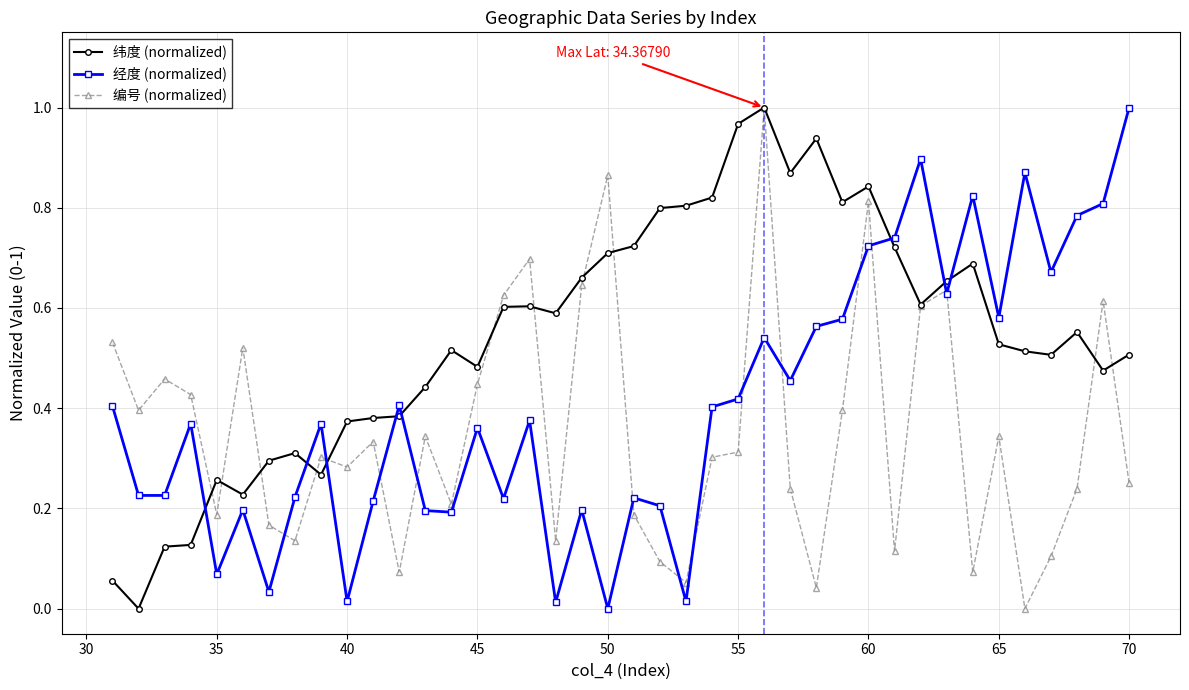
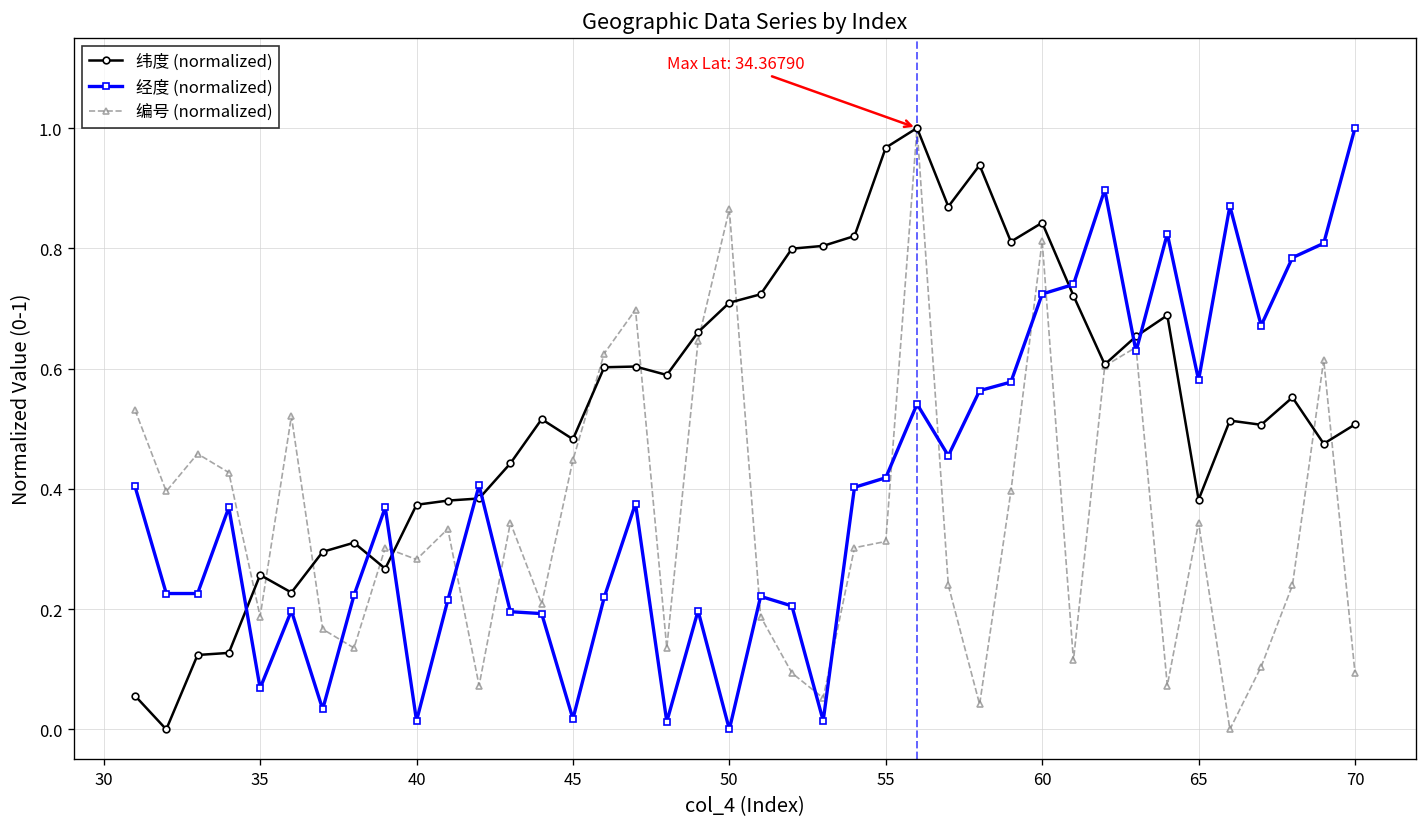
  {
    "纬度 (normalized)": {
      "35": 0.26,
      "40": 0.37,
      "45": 0.48,
      "50": 0.71,
      "55": 0.97,
      "60": 0.84,
-     "65": 0.53,
+     "65": 0.38,
      "70": 0.51
    },
    "经度 (normalized)": {
      "35": 0.07,
      "40": 0.01,
-     "45": 0.36,
+     "45": 0.02,
      "50": 0.00,
      "55": 0.42,
      "60": 0.72,
      "65": 0.58,
      "70": 1.00
    },
    "编号 (normalized)": {
      "35": 0.19,
      "40": 0.28,
      "45": 0.45,
      "50": 0.86,
      "55": 0.31,
      "60": 0.81,
      "65": 0.34,
-     "70": 0.25
+     "70": 0.09
    }
  }
